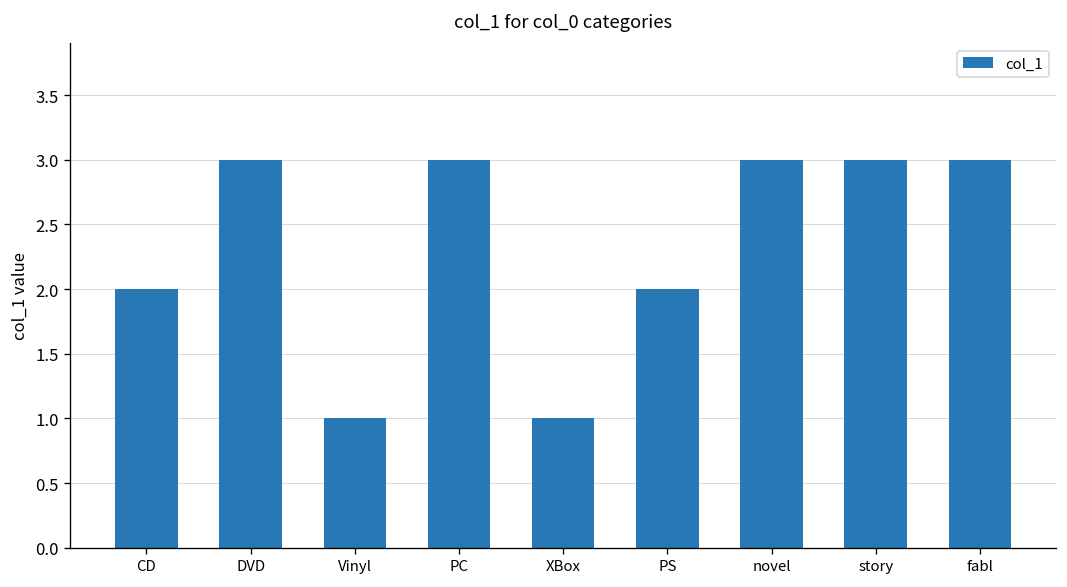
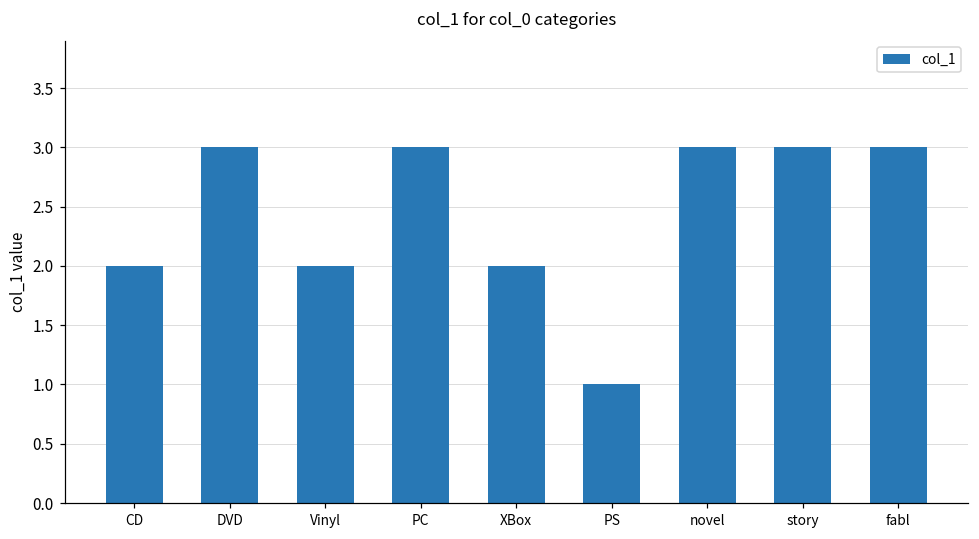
  {
    "CD": 2,
    "DVD": 3,
-   "Vinyl": 1,
+   "Vinyl": 2,
    "PC": 3,
-   "XBox": 1,
-   "PS": 2,
+   "XBox": 2,
+   "PS": 1,
    "novel": 3,
    "story": 3,
    "fabl": 3
  }
